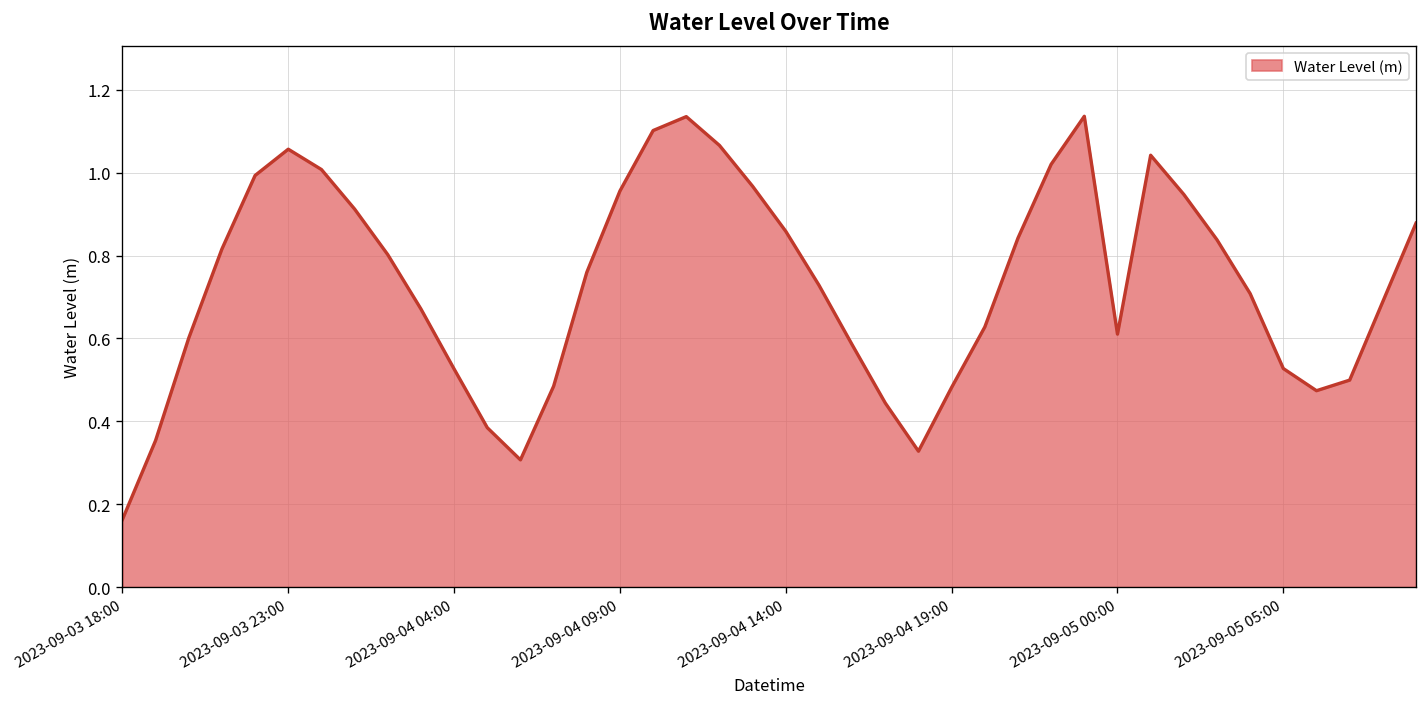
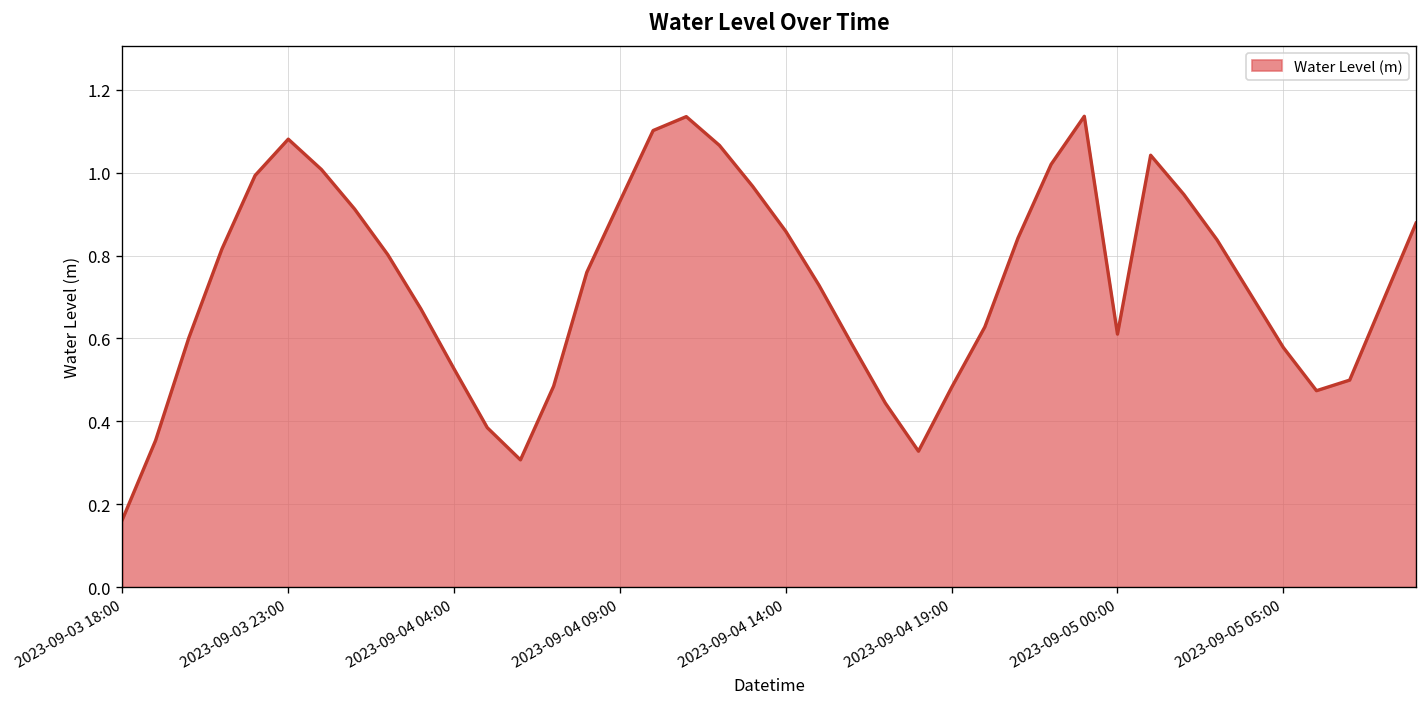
  {
    "2023-09-03 18:00": 0.16,
-   "2023-09-03 23:00": 1.06,
+   "2023-09-03 23:00": 1.08,
    "2023-09-04 04:00": 0.53,
-   "2023-09-04 09:00": 0.96,
+   "2023-09-04 09:00": 0.93,
    "2023-09-04 14:00": 0.86,
    "2023-09-04 19:00": 0.48,
    "2023-09-05 00:00": 0.61,
-   "2023-09-05 05:00": 0.53
+   "2023-09-05 05:00": 0.58
  }
